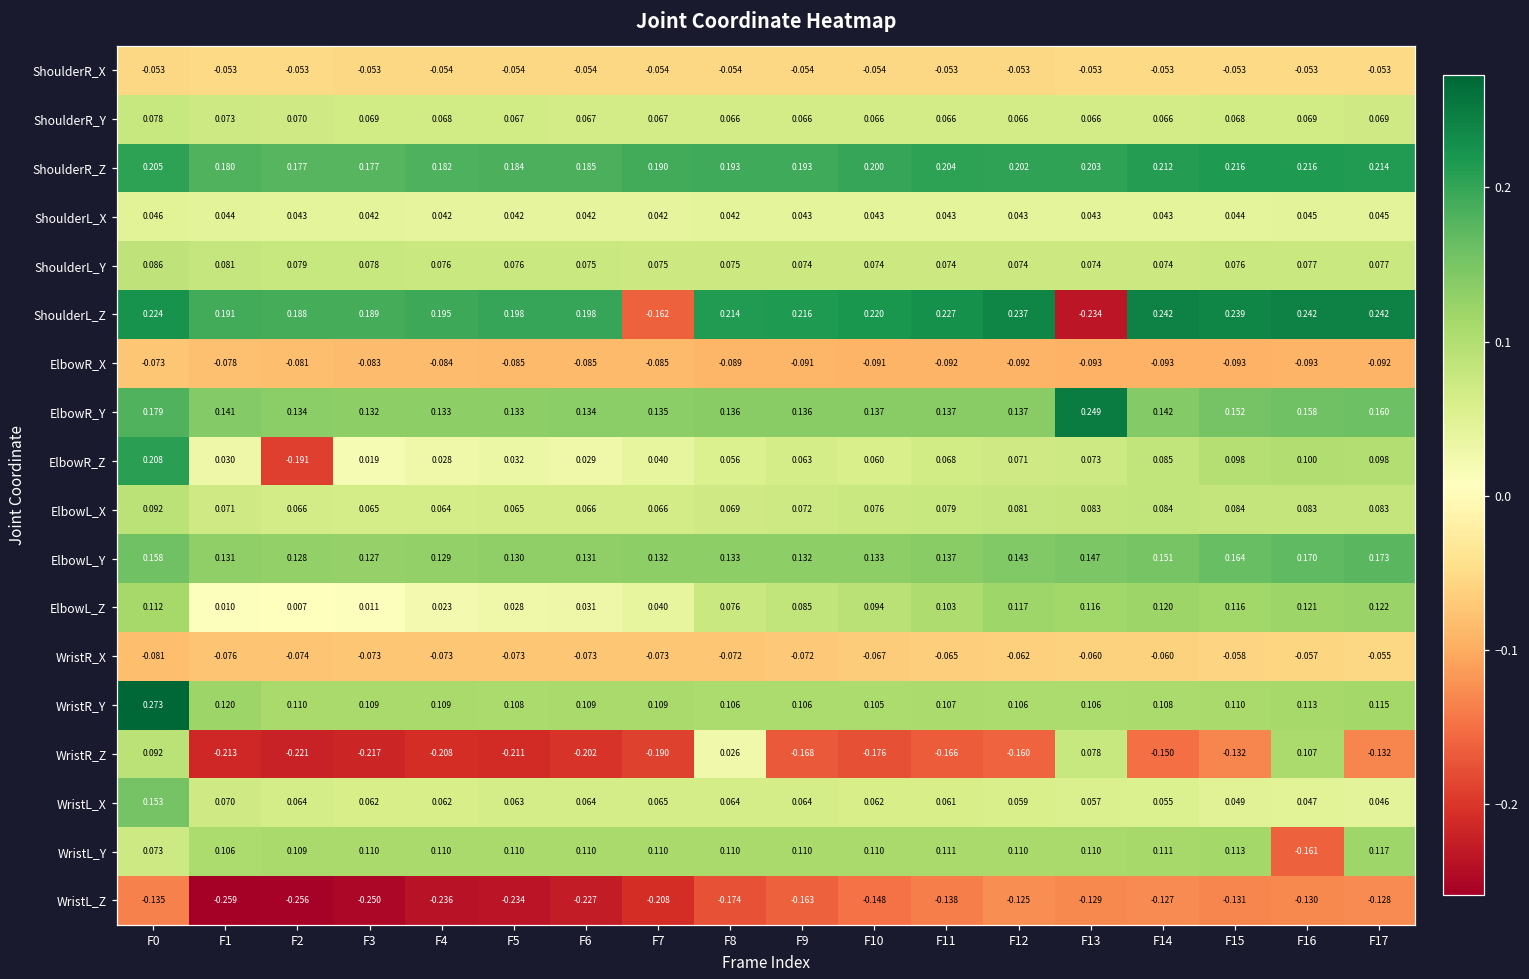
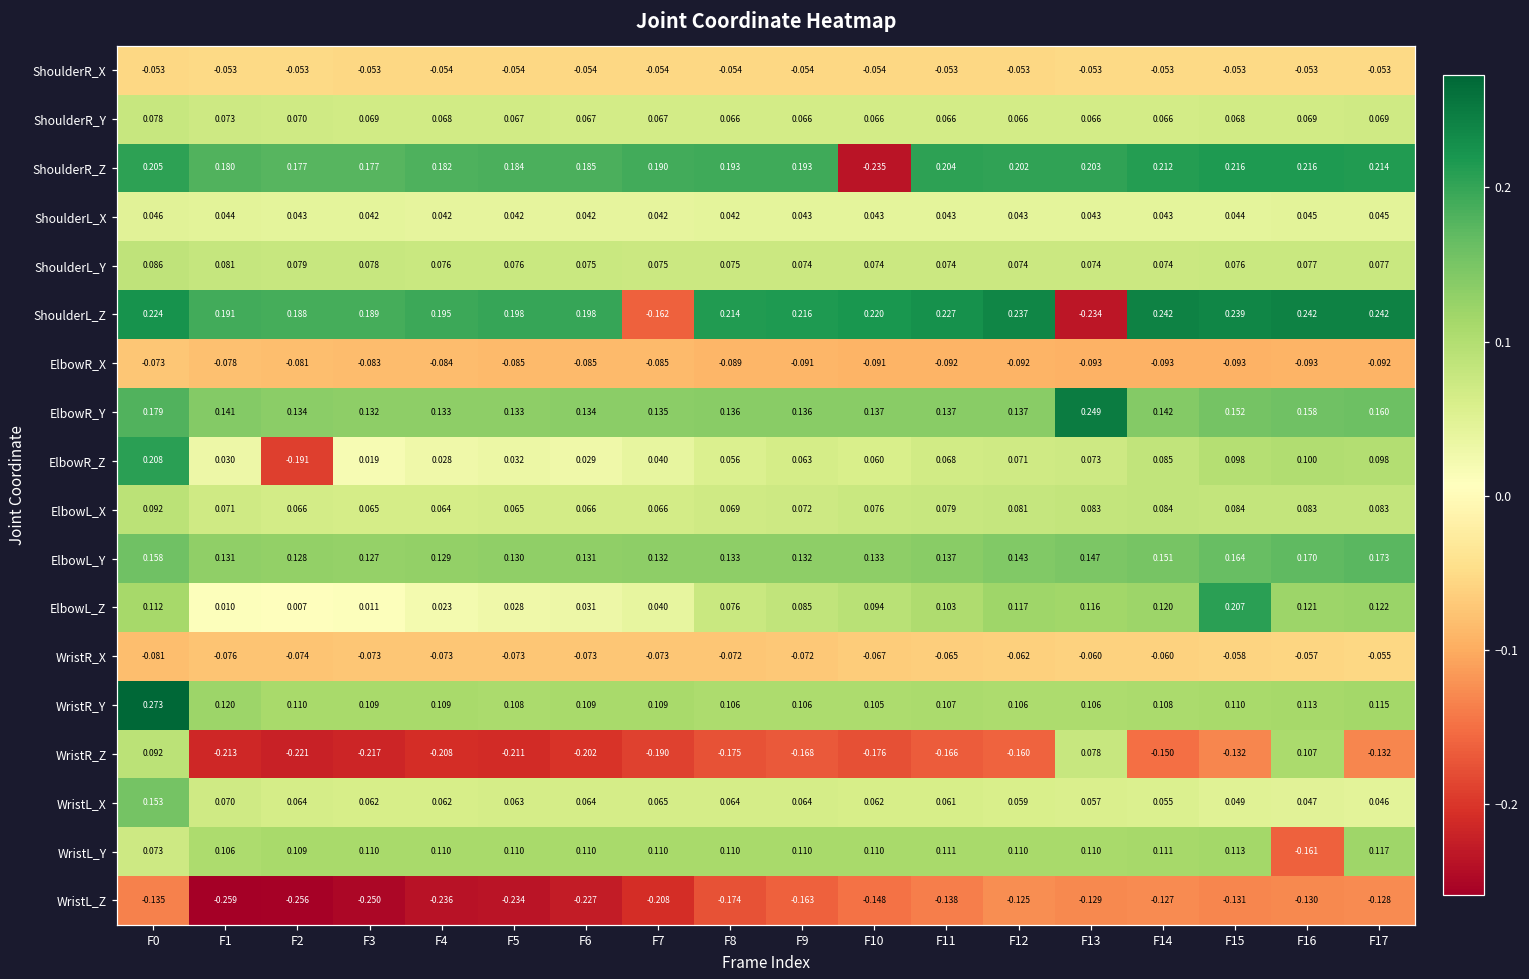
  {
    "ShoulderR_Z": {
      "F0": 0.205,
      "F1": 0.180,
      "F2": 0.177,
      "F3": 0.177,
      "F4": 0.182,
      "F5": 0.184,
      "F6": 0.185,
      "F7": 0.190,
      "F8": 0.193,
      "F9": 0.193,
-     "F10": 0.200,
+     "F10": -0.235,
      "F11": 0.204,
      "F12": 0.202,
      "F13": 0.203,
      "F14": 0.212,
      "F15": 0.216,
      "F16": 0.216,
      "F17": 0.214
    },
    "ElbowL_Z": {
      "F0": 0.112,
      "F1": 0.010,
      "F2": 0.007,
      "F3": 0.011,
      "F4": 0.023,
      "F5": 0.028,
      "F6": 0.031,
      "F7": 0.040,
      "F8": 0.076,
      "F9": 0.085,
      "F10": 0.094,
      "F11": 0.103,
      "F12": 0.117,
      "F13": 0.116,
      "F14": 0.120,
-     "F15": 0.116,
+     "F15": 0.207,
      "F16": 0.121,
      "F17": 0.122
    },
    "WristR_Z": {
      "F0": 0.092,
      "F1": -0.213,
      "F2": -0.221,
      "F3": -0.217,
      "F4": -0.208,
      "F5": -0.211,
      "F6": -0.202,
      "F7": -0.190,
-     "F8": 0.026,
+     "F8": -0.175,
      "F9": -0.168,
      "F10": -0.176,
      "F11": -0.166,
      "F12": -0.160,
      "F13": 0.078,
      "F14": -0.150,
      "F15": -0.132,
      "F16": 0.107,
      "F17": -0.132
    }
  }
